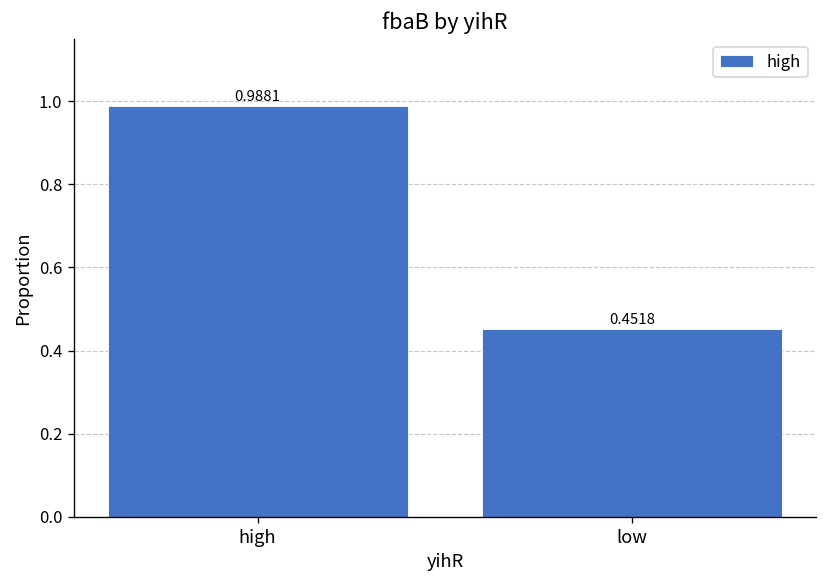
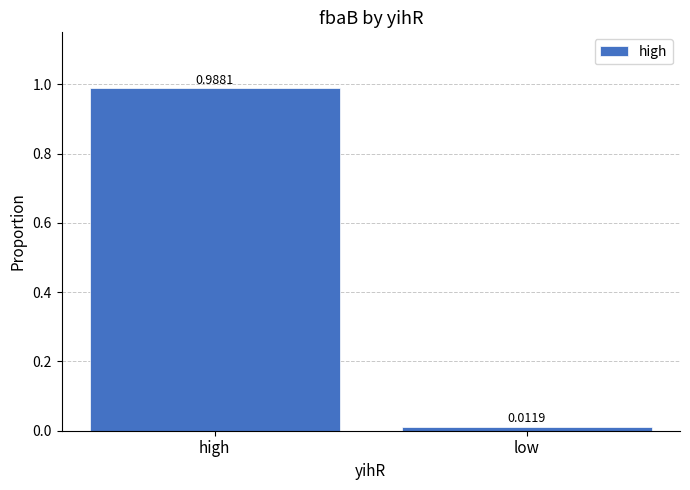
  {
    "high": 0.9881,
-   "low": 0.4518
+   "low": 0.0119
  }
